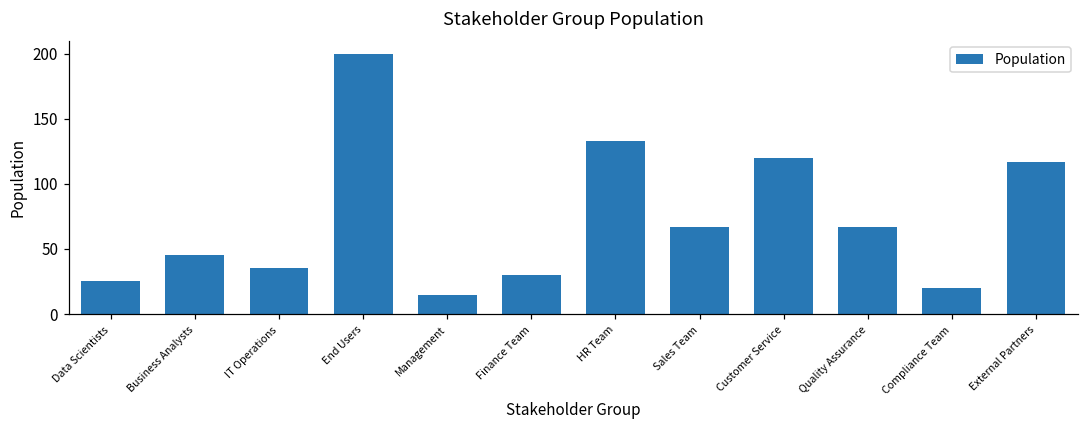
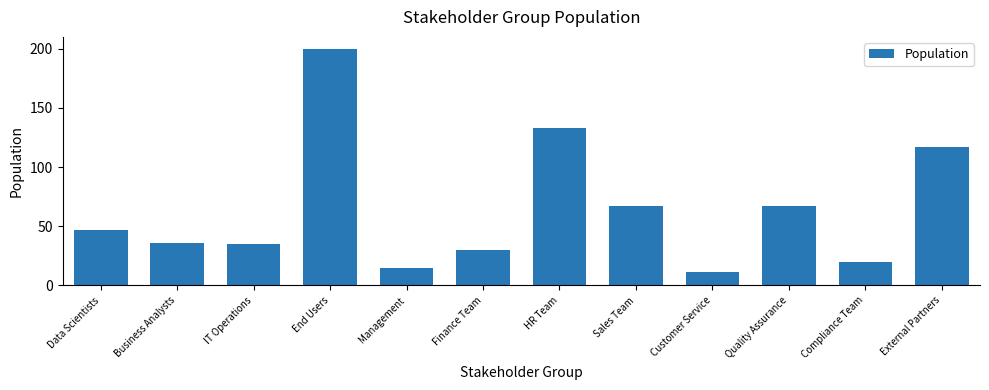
  {
-   "Data Scientists": 25,
-   "Business Analysts": 45,
+   "Data Scientists": 47,
+   "Business Analysts": 36,
    "IT Operations": 35,
    "End Users": 200,
    "Management": 15,
    "Finance Team": 30,
    "HR Team": 133,
    "Sales Team": 67,
-   "Customer Service": 120,
+   "Customer Service": 11,
    "Quality Assurance": 67,
    "Compliance Team": 20,
    "External Partners": 117
  }
